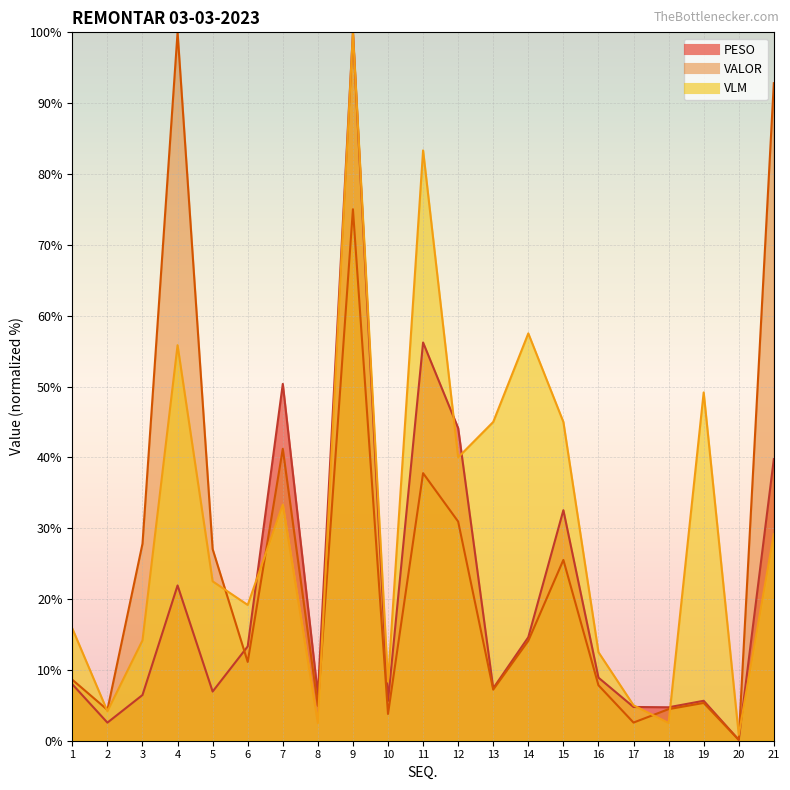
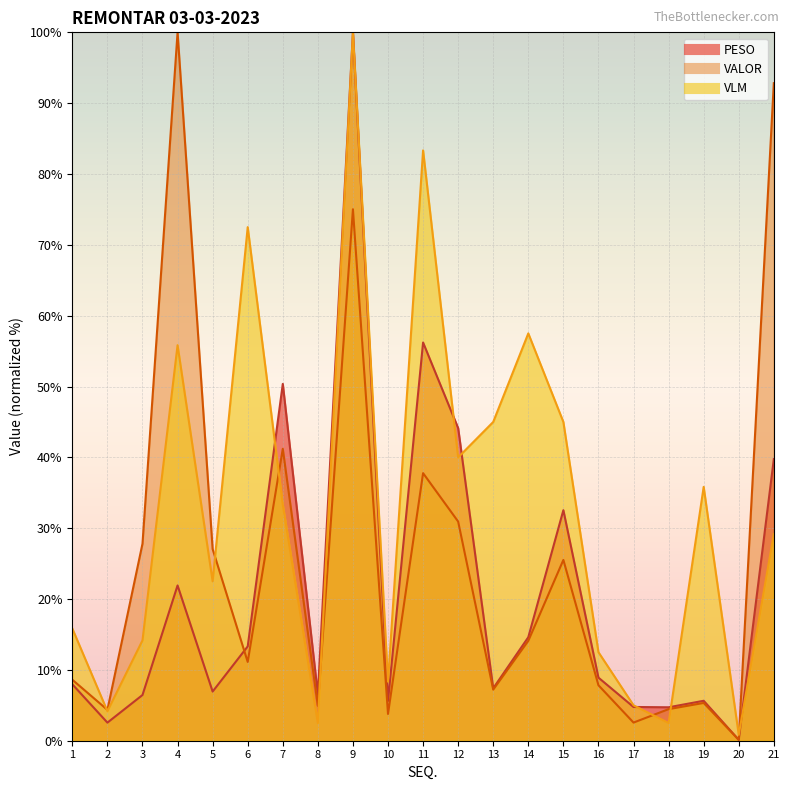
  {
    "VLM": {
      "1": "16%",
      "3": "14%",
      "4": "56%",
      "5": "23%",
-     "6": "19%",
+     "6": "73%",
      "7": "33%",
      "8": "3%",
      "10": "8%",
      "11": "83%",
      "12": "40%",
      "13": "45%",
      "14": "57%",
      "15": "45%",
      "16": "13%",
      "18": "3%",
-     "19": "49%",
+     "19": "36%",
      "20": "1%",
      "21": "29%"
    }
  }
